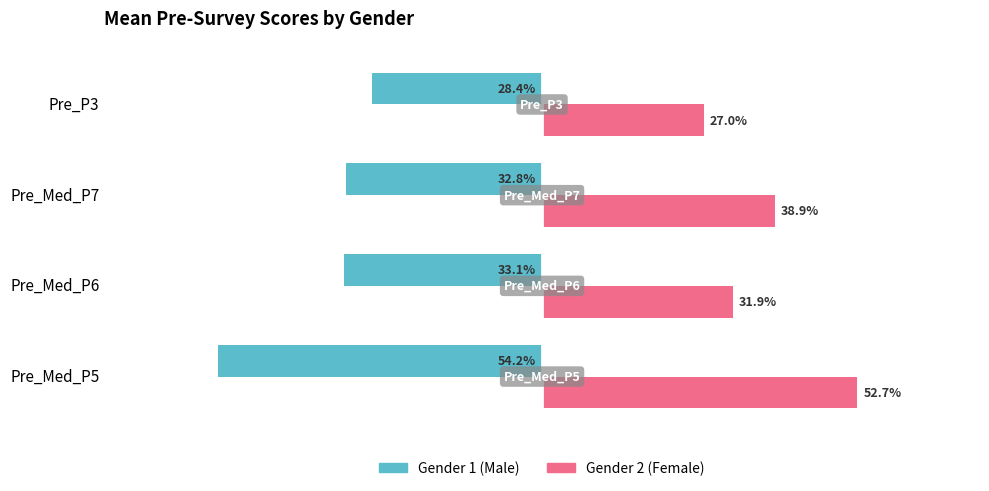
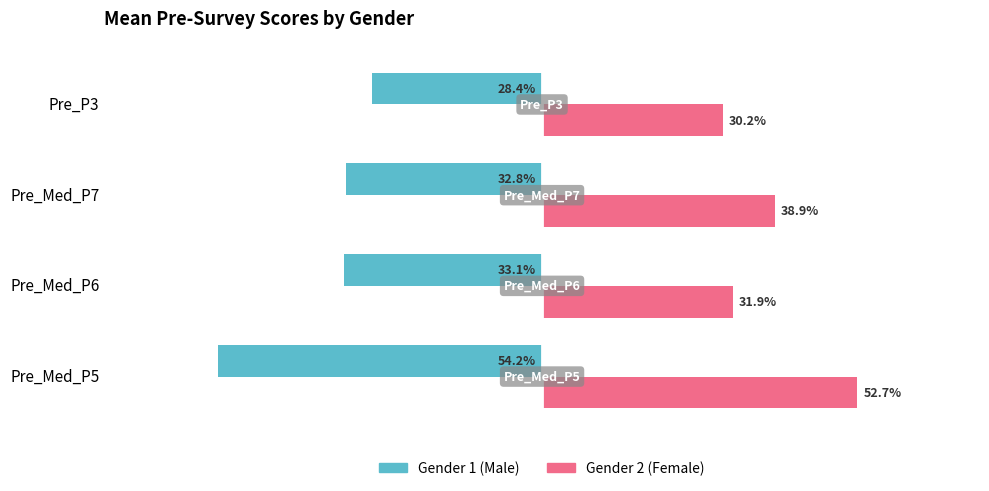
  {
    "Gender 2 (Female)": {
-     "Pre_P3": "27.0%",
+     "Pre_P3": "30.2%",
      "Pre_Med_P7": "38.9%",
      "Pre_Med_P6": "31.9%",
      "Pre_Med_P5": "52.7%"
    }
  }
